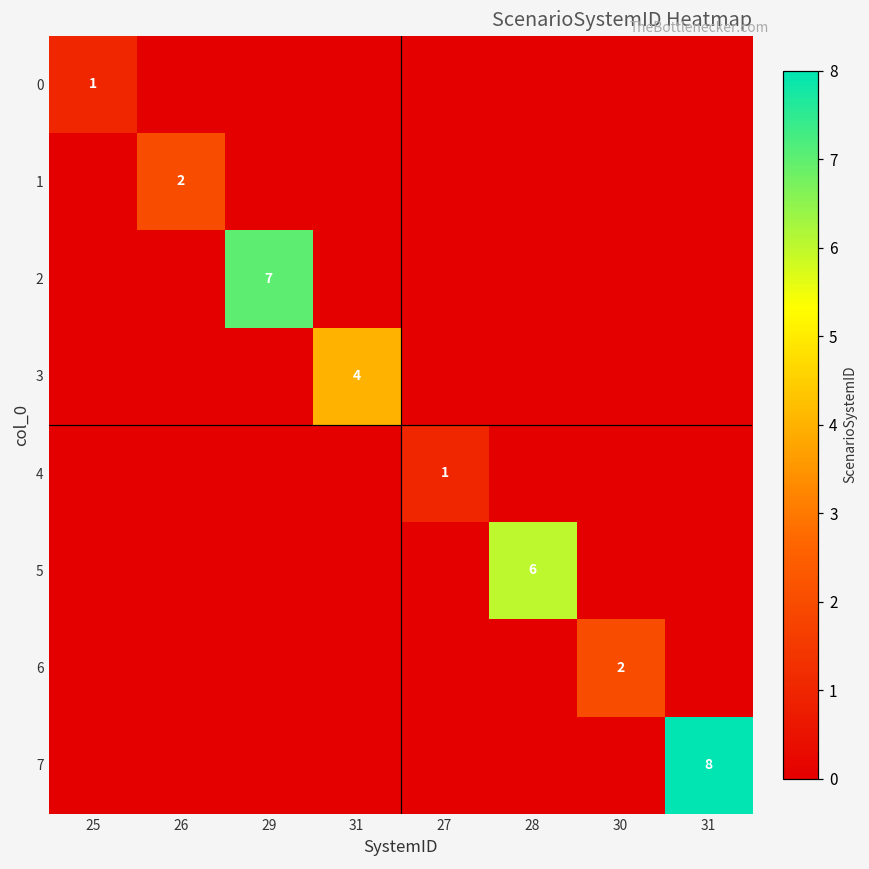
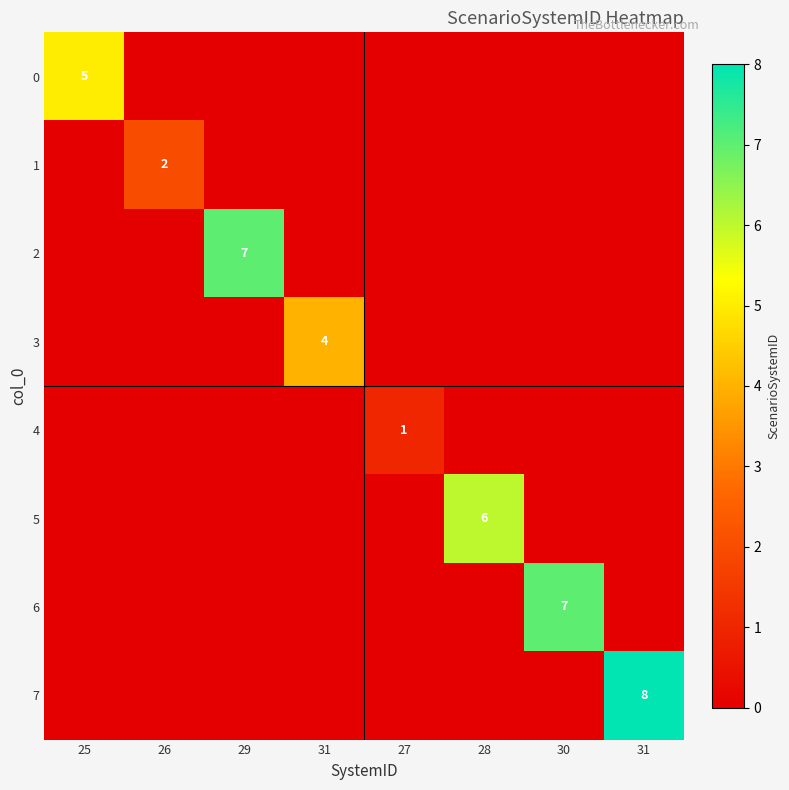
  {
    "0": {
-     "25": 1
+     "25": 5
    },
    "1": {
      "26": 2
    },
    "2": {
      "29": 7
    },
    "4": {
      "27": 1
    },
    "5": {
      "28": 6
    },
    "6": {
-     "30": 2
+     "30": 7
    }
  }
